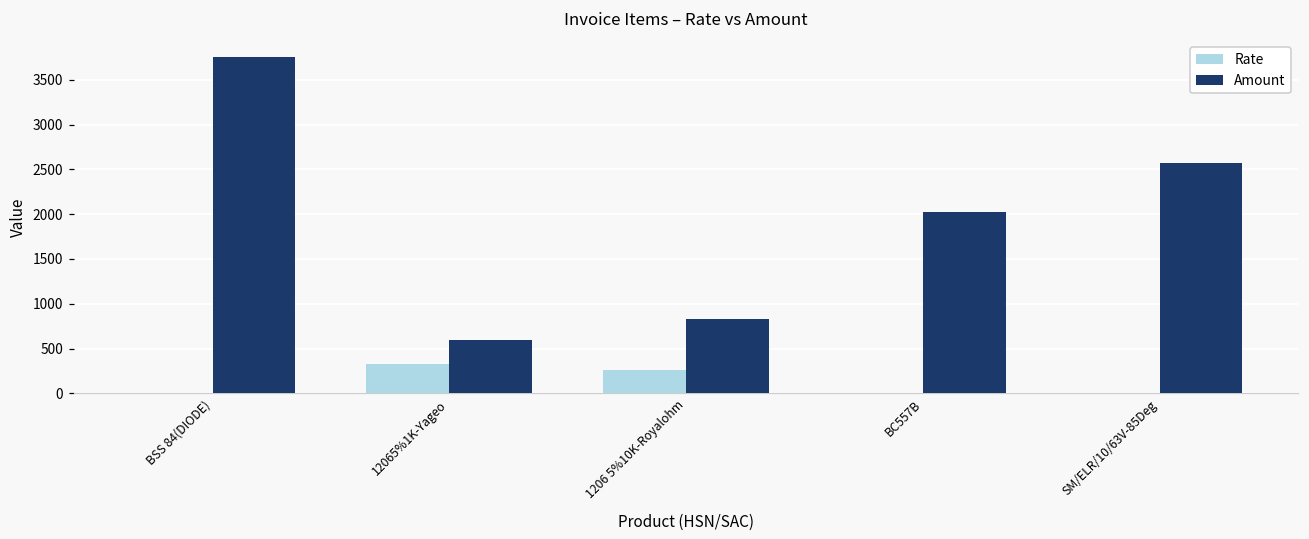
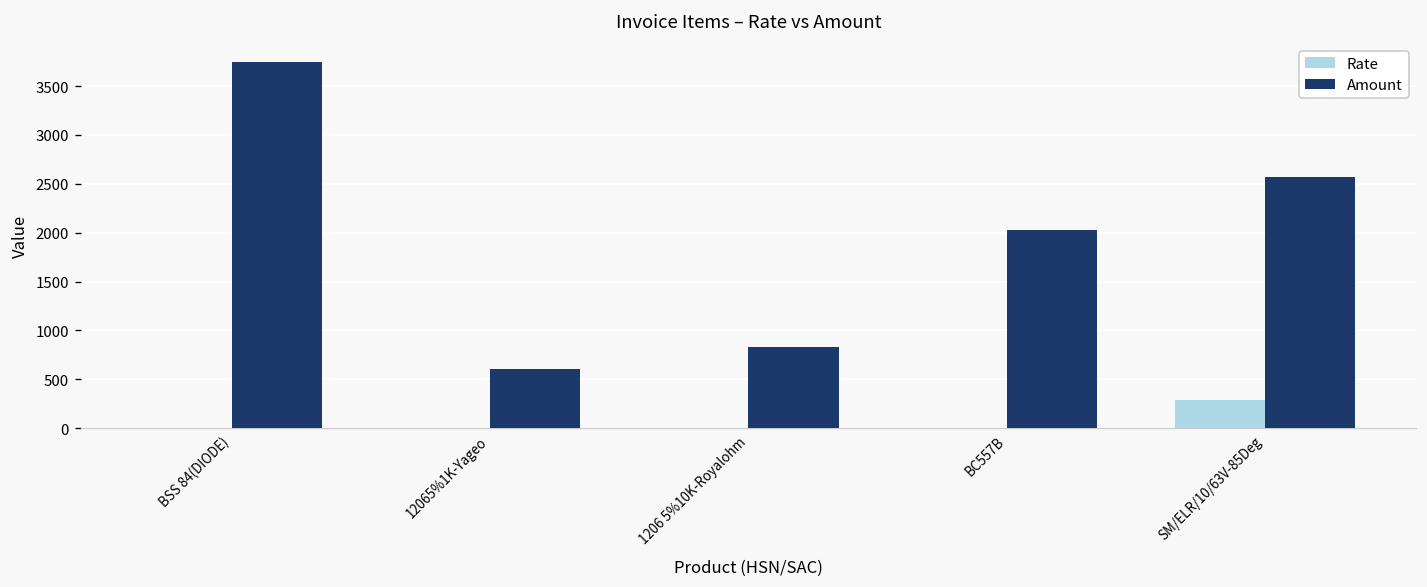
  {
    "Rate": {
-     "12065%1K-Yageo": 300,
-     "1206 5%10K-Royalohm": 300,
-     "SM/ELR/10/63V-85Deg": 0
+     "12065%1K-Yageo": 0,
+     "1206 5%10K-Royalohm": 0,
+     "SM/ELR/10/63V-85Deg": 300
    },
    "Amount": {
      "BSS 84(DIODE)": 3800,
      "12065%1K-Yageo": 600,
      "1206 5%10K-Royalohm": 800,
      "BC557B": 2000,
      "SM/ELR/10/63V-85Deg": 2600
    }
  }
